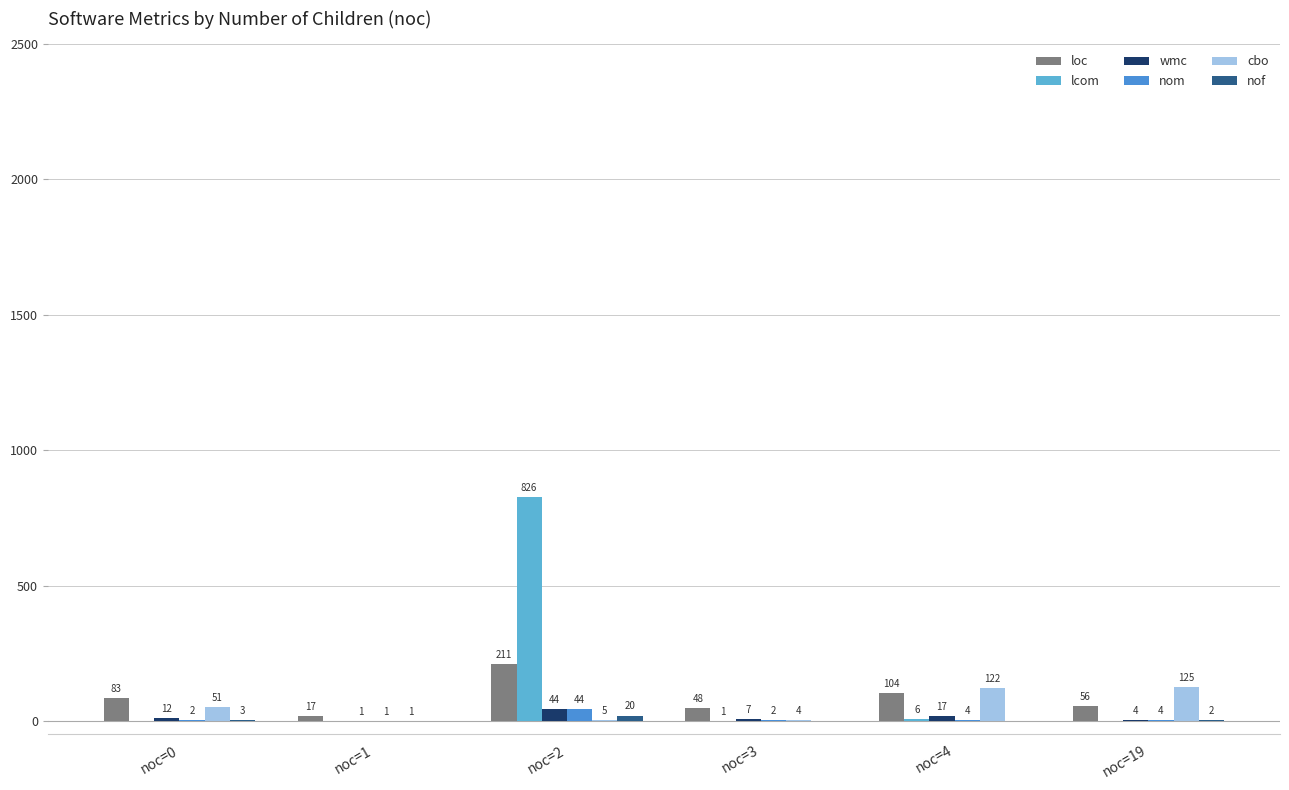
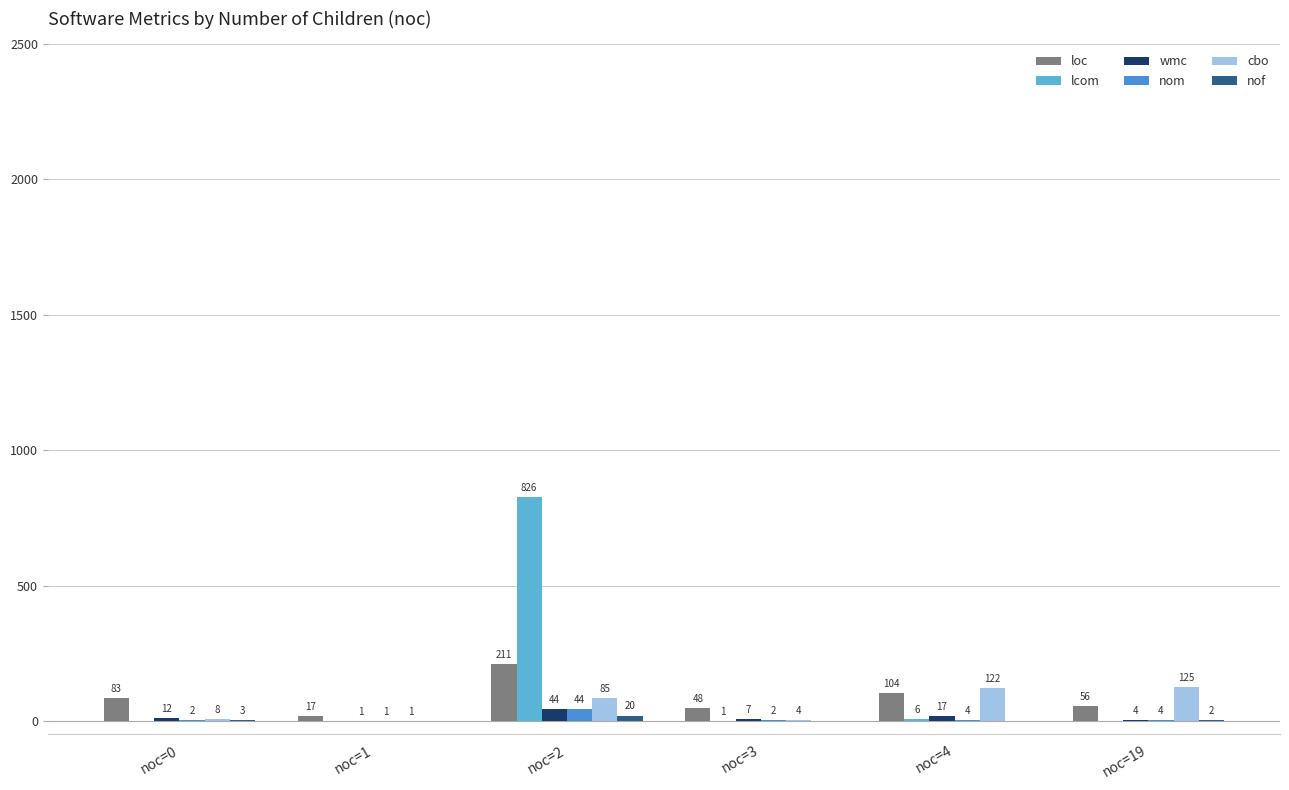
  {
    "loc": {
      "noc=0": 83,
      "noc=1": 17,
      "noc=2": 211,
      "noc=3": 48,
      "noc=4": 104,
      "noc=19": 56
    },
    "cbo": {
-     "noc=0": 51,
+     "noc=0": 8,
      "noc=1": 1,
-     "noc=2": 5,
+     "noc=2": 85,
      "noc=3": 4,
      "noc=4": 122,
      "noc=19": 125
    }
  }
